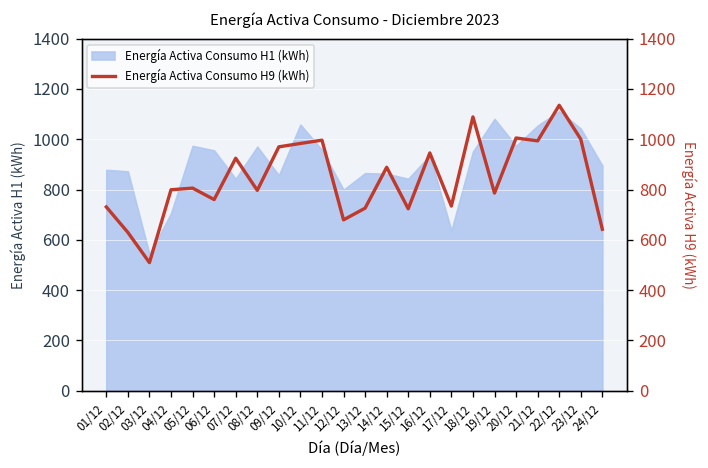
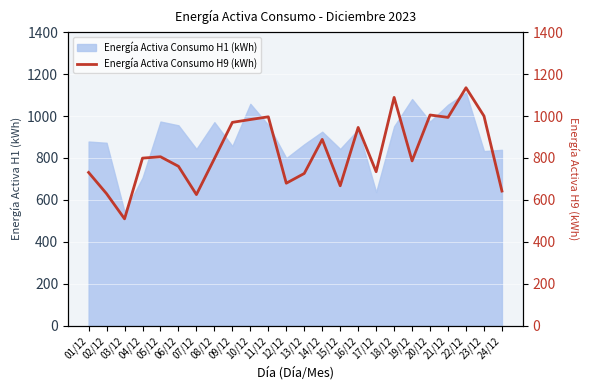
  {
    "Energía Activa Consumo H1 (kWh)": {
      "01/12": 880,
      "02/12": 870,
      "03/12": 540,
      "04/12": 710,
      "05/12": 970,
      "06/12": 960,
      "07/12": 840,
      "08/12": 970,
      "09/12": 860,
      "10/12": 1060,
      "11/12": 960,
      "12/12": 800,
      "13/12": 870,
-     "14/12": 860,
+     "14/12": 930,
      "15/12": 840,
      "16/12": 940,
      "17/12": 640,
      "18/12": 950,
      "19/12": 1080,
      "20/12": 970,
      "21/12": 1050,
      "22/12": 1110,
-     "23/12": 1040,
-     "24/12": 900
+     "23/12": 830,
+     "24/12": 840
    },
    "Energía Activa Consumo H9 (kWh)": {
      "01/12": 730,
      "02/12": 630,
      "03/12": 510,
      "04/12": 800,
      "05/12": 810,
      "06/12": 760,
-     "07/12": 920,
+     "07/12": 630,
      "08/12": 800,
      "09/12": 970,
      "10/12": 980,
      "11/12": 1000,
      "12/12": 680,
      "13/12": 730,
      "14/12": 890,
-     "15/12": 720,
+     "15/12": 670,
      "16/12": 950,
      "17/12": 730,
      "18/12": 1090,
      "19/12": 790,
      "20/12": 1010,
      "21/12": 990,
      "22/12": 1140,
      "23/12": 1000,
      "24/12": 640
    }
  }
